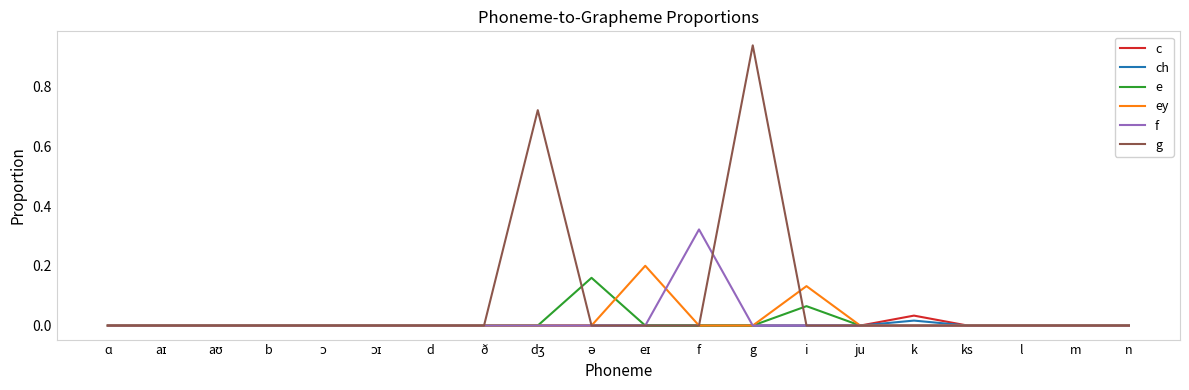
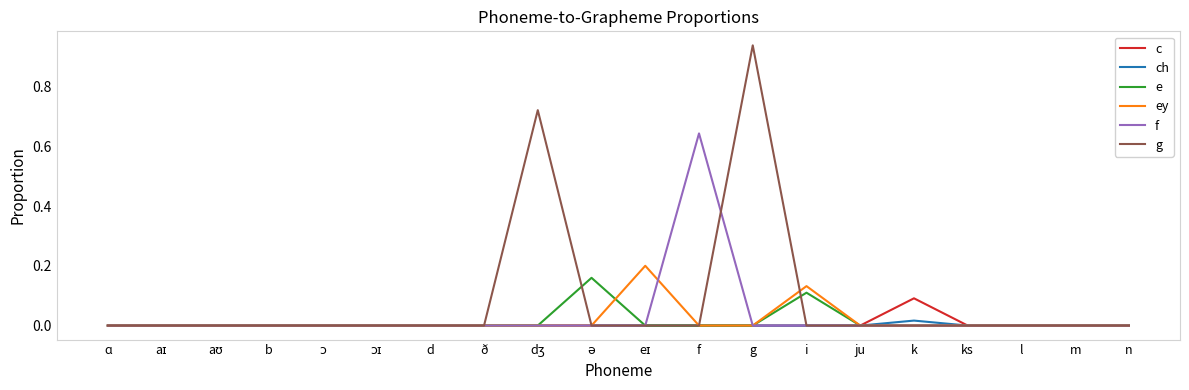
  {
    "c": {
-     "k": 0.03
+     "k": 0.09
    },
    "ch": {
      "k": 0.02
    },
    "e": {
      "ə": 0.16,
-     "i": 0.06
+     "i": 0.11
    },
    "ey": {
      "eɪ": 0.20,
      "i": 0.13
    },
    "f": {
-     "f": 0.32
+     "f": 0.64
    },
    "g": {
      "dʒ": 0.72,
      "g": 0.94
    }
  }
